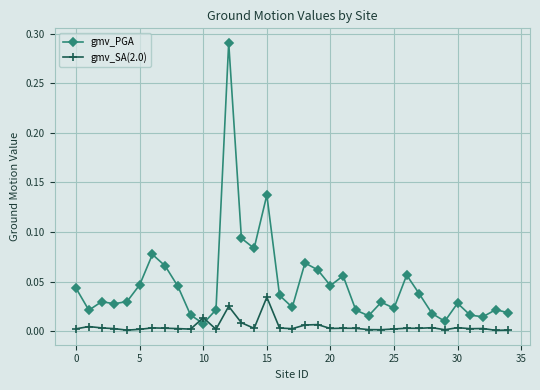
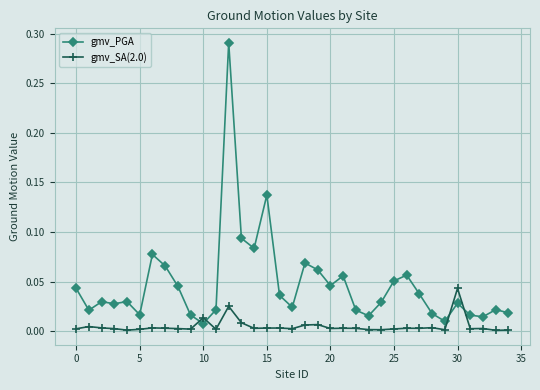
  {
    "gmv_PGA": {
      "0": 0.04,
-     "5": 0.05,
+     "5": 0.02,
      "10": 0.01,
      "15": 0.14,
      "20": 0.05,
-     "25": 0.02,
+     "25": 0.05,
      "30": 0.03
    },
    "gmv_SA(2.0)": {
      "0": 0.00,
      "5": 0.00,
      "10": 0.01,
-     "15": 0.03,
+     "15": 0.00,
      "20": 0.00,
      "25": 0.00,
-     "30": 0.00
+     "30": 0.04
    }
  }
